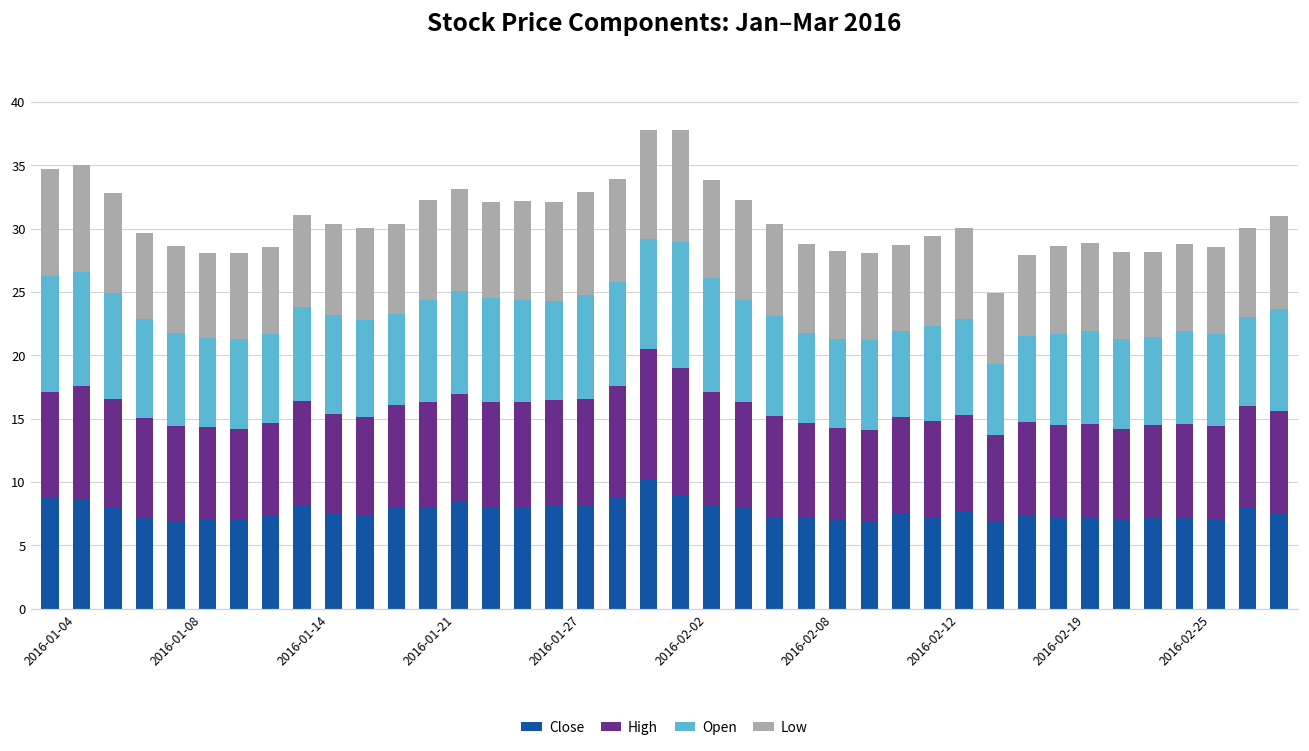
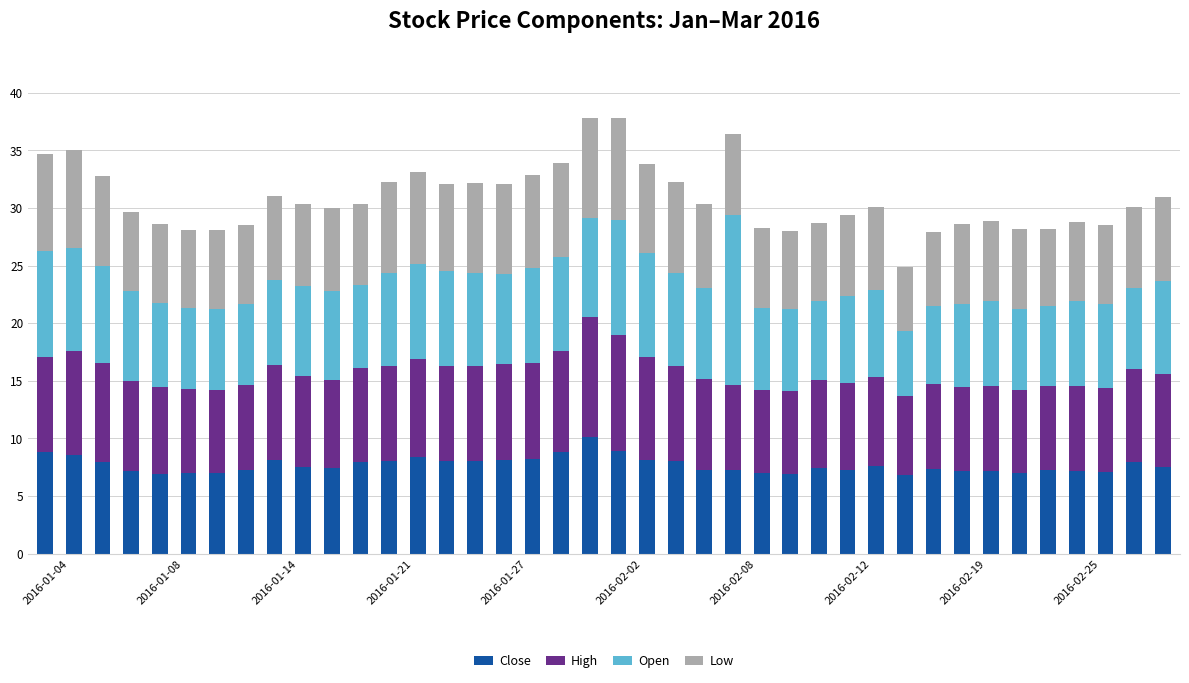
  {
    "Close": {
      "2016-01-04": 8.8,
      "2016-01-08": 6.9,
      "2016-01-14": 8.1,
      "2016-01-21": 8.0,
      "2016-01-27": 8.2,
      "2016-02-02": 9.0,
      "2016-02-08": 7.3,
      "2016-02-12": 7.3,
      "2016-02-19": 7.1,
      "2016-02-25": 7.2
    },
    "High": {
      "2016-01-04": 8.2,
      "2016-01-08": 7.5,
      "2016-01-14": 8.3,
      "2016-01-21": 8.3,
      "2016-01-27": 8.3,
      "2016-02-02": 10.1,
      "2016-02-08": 7.4,
      "2016-02-12": 7.6,
      "2016-02-19": 7.3,
      "2016-02-25": 7.4
    },
    "Open": {
      "2016-01-04": 9.1,
      "2016-01-08": 7.3,
      "2016-01-14": 7.4,
      "2016-01-21": 8.0,
      "2016-01-27": 7.8,
      "2016-02-02": 9.9,
-     "2016-02-08": 7.1,
+     "2016-02-08": 14.8,
      "2016-02-12": 7.5,
      "2016-02-19": 7.2,
      "2016-02-25": 7.4
    },
    "Low": {
      "2016-01-04": 8.5,
      "2016-01-08": 6.9,
      "2016-01-14": 7.3,
      "2016-01-21": 7.9,
      "2016-01-27": 7.8,
      "2016-02-02": 8.9,
      "2016-02-08": 7.0,
      "2016-02-12": 7.1,
      "2016-02-19": 7.0,
      "2016-02-25": 6.9
    }
  }
